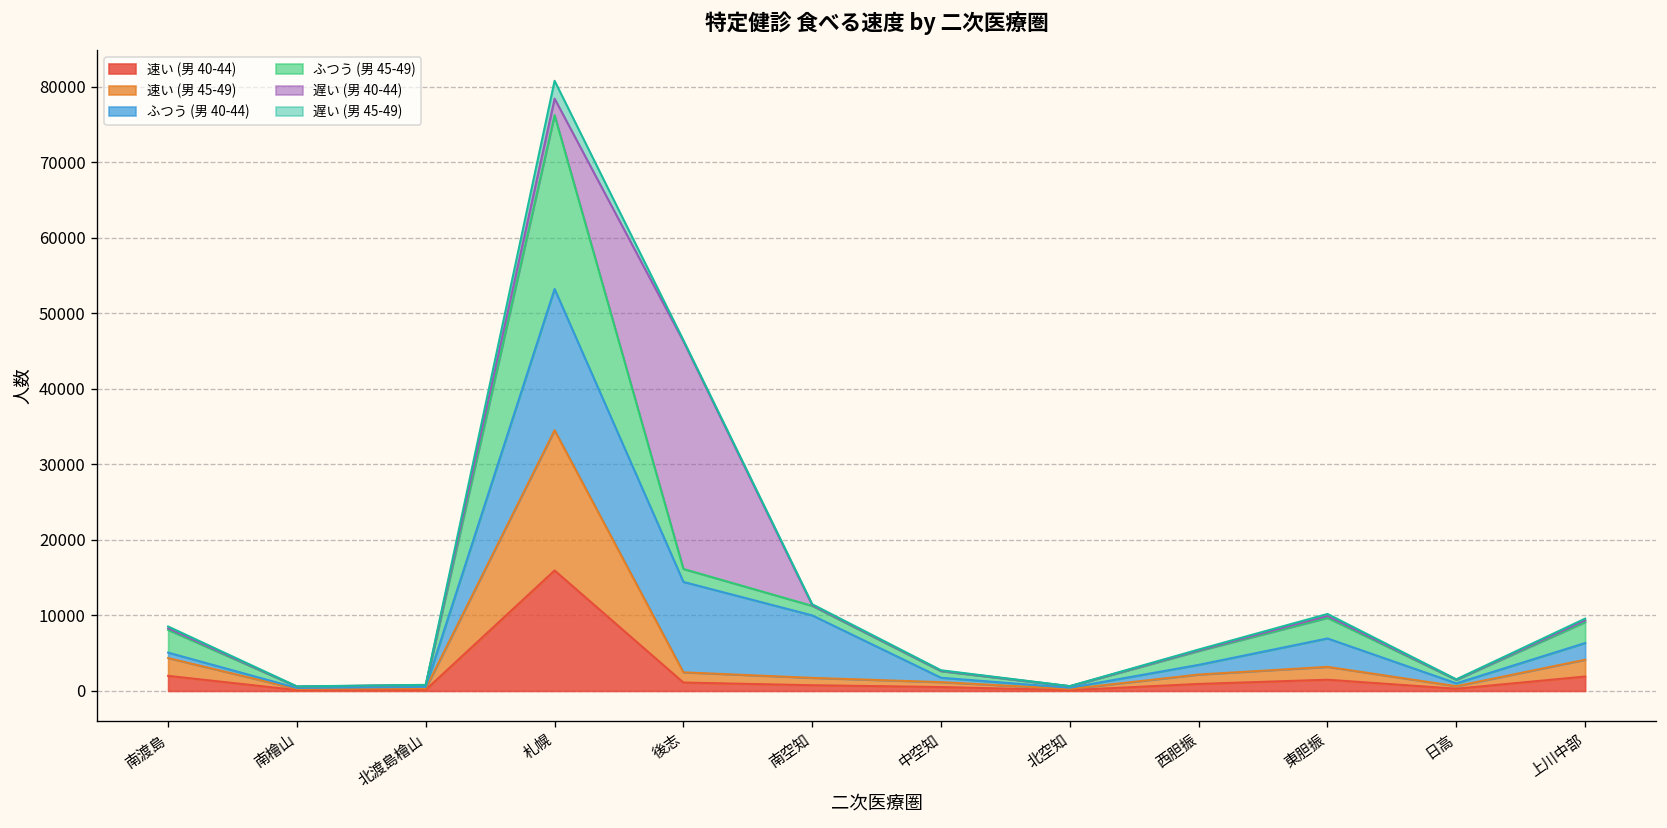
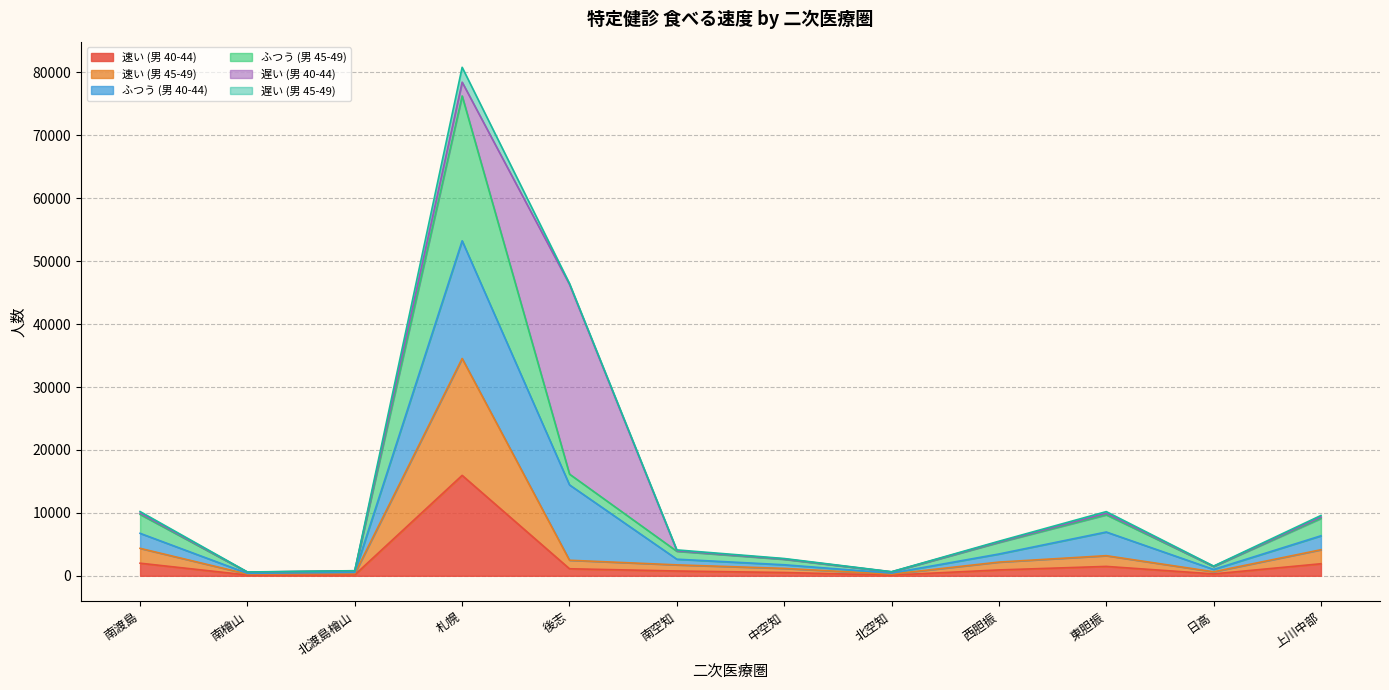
  {
    "ふつう (男 40-44)": {
-     "南渡島": 1000,
+     "南渡島": 2000,
      "札幌": 19000,
      "後志": 12000,
-     "南空知": 8000,
+     "南空知": 1000,
      "中空知": 1000,
      "西胆振": 1000,
      "東胆振": 4000,
      "上川中部": 2000
    },
    "遅い (男 40-44)": {
      "札幌": 2000
    }
  }
